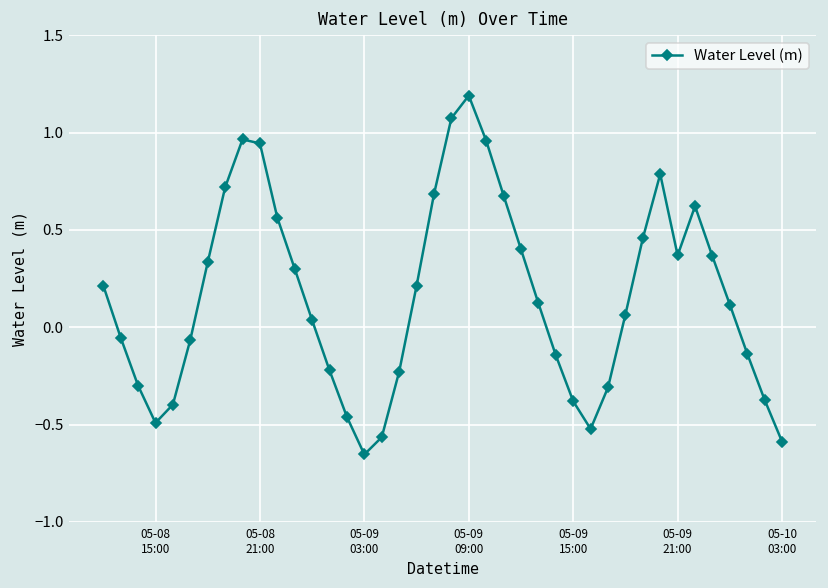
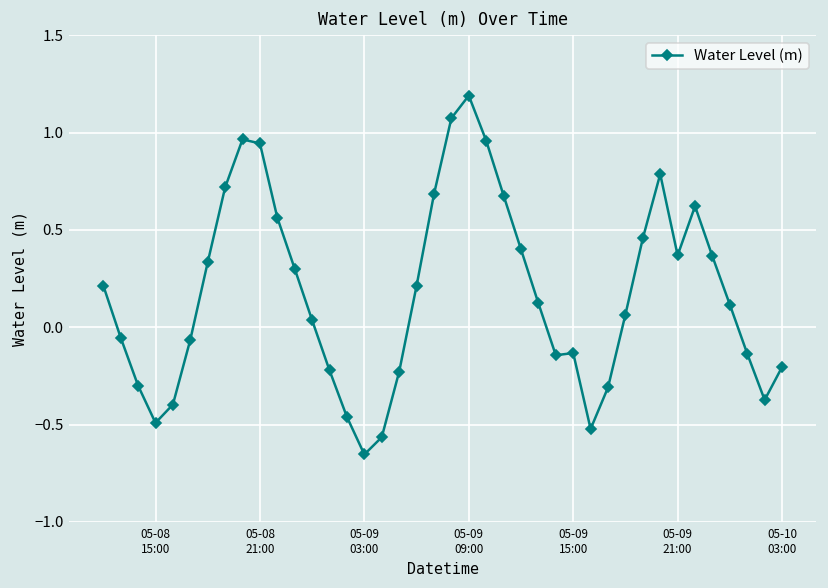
  {
    "05-08 15:00": -0.49,
    "05-08 21:00": 0.94,
    "05-09 03:00": -0.65,
    "05-09 09:00": 1.19,
-   "05-09 15:00": -0.38,
+   "05-09 15:00": -0.13,
    "05-09 21:00": 0.37,
-   "05-10 03:00": -0.59
+   "05-10 03:00": -0.20
  }
